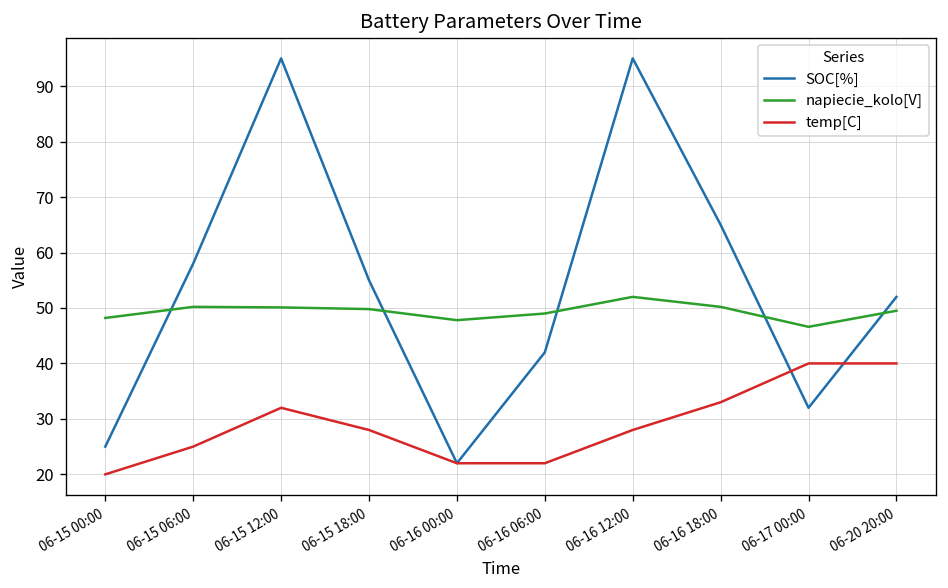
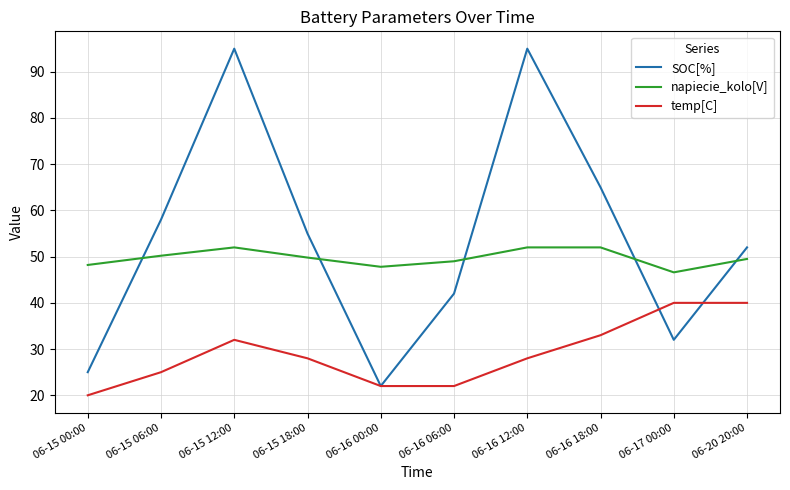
  {
    "SOC[%]": {
      "06-15 00:00": 25,
      "06-15 06:00": 58,
      "06-15 12:00": 95,
      "06-15 18:00": 55,
      "06-16 06:00": 42,
      "06-16 12:00": 95,
      "06-16 18:00": 65,
      "06-17 00:00": 32,
      "06-20 20:00": 52
    },
    "napiecie_kolo[V]": {
      "06-15 00:00": 48,
      "06-15 06:00": 50,
-     "06-15 12:00": 50,
+     "06-15 12:00": 52,
      "06-15 18:00": 50,
      "06-16 00:00": 48,
      "06-16 06:00": 49,
      "06-16 12:00": 52,
-     "06-16 18:00": 50,
+     "06-16 18:00": 52,
      "06-17 00:00": 47,
      "06-20 20:00": 50
    },
    "temp[C]": {
      "06-15 00:00": 20,
      "06-15 06:00": 25,
      "06-15 12:00": 32,
      "06-15 18:00": 28,
      "06-16 06:00": 22,
      "06-16 12:00": 28,
      "06-16 18:00": 33,
      "06-17 00:00": 40,
      "06-20 20:00": 40
    }
  }
